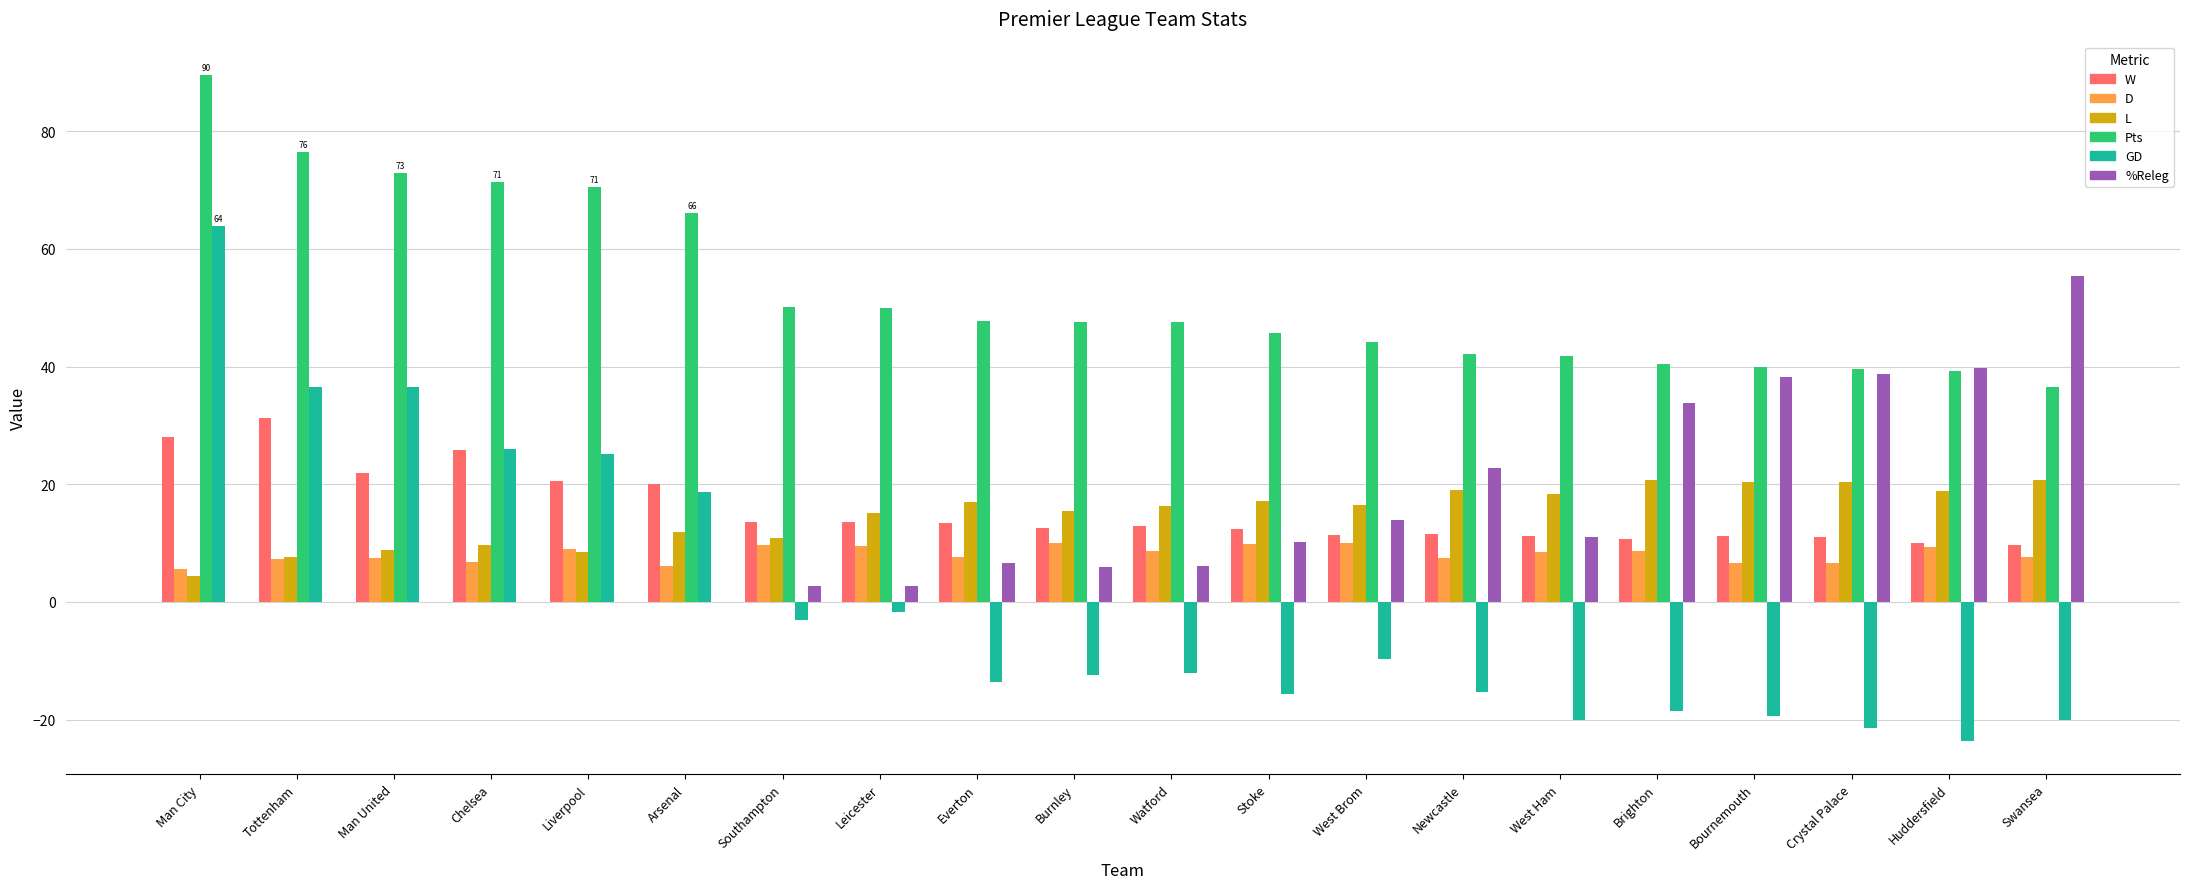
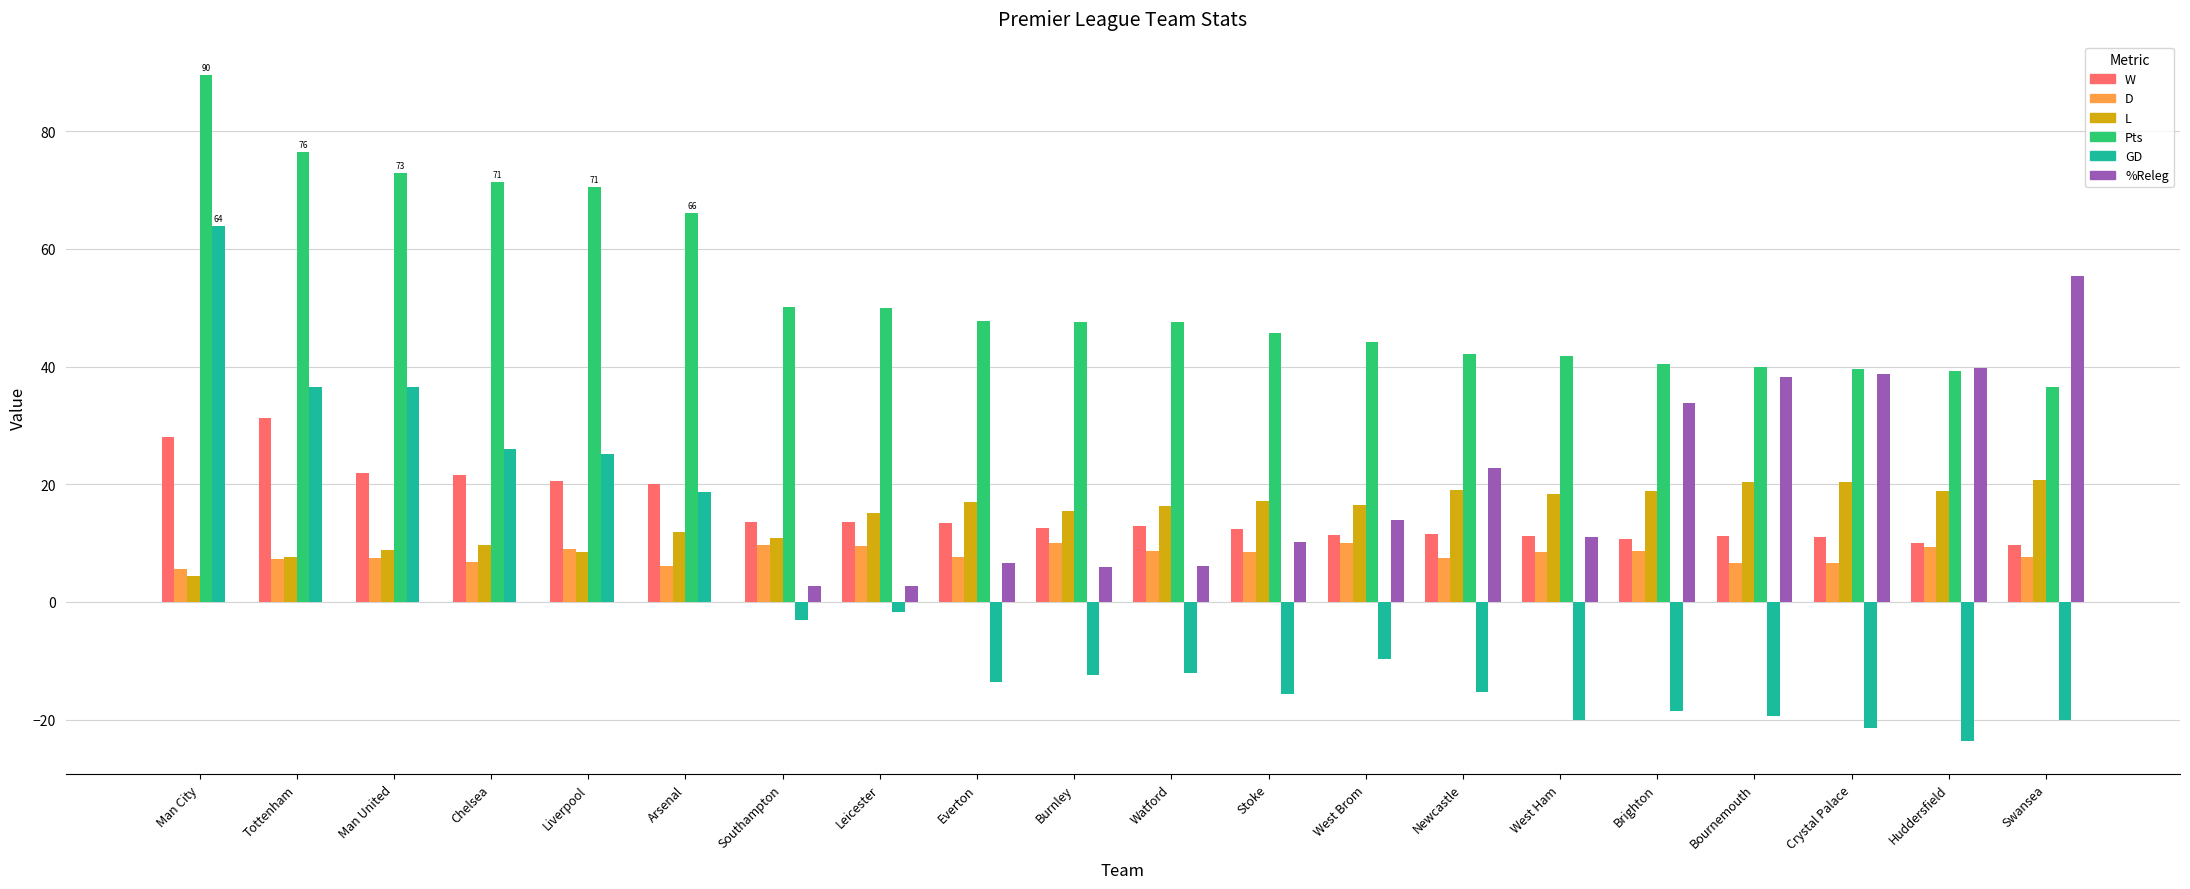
  {
    "W": {
      "Man City": 28,
      "Tottenham": 31,
      "Man United": 22,
-     "Chelsea": 26,
+     "Chelsea": 22,
      "Liverpool": 21,
      "Arsenal": 20,
      "Southampton": 13,
      "Leicester": 13,
      "Everton": 13,
      "Burnley": 13,
      "Watford": 13,
      "Stoke": 12,
      "West Brom": 11,
      "Newcastle": 12,
      "West Ham": 11,
      "Brighton": 11,
      "Bournemouth": 11,
      "Crystal Palace": 11,
      "Huddersfield": 10,
      "Swansea": 10
    },
    "D": {
      "Man City": 6,
      "Tottenham": 7,
      "Man United": 7,
      "Chelsea": 7,
      "Liverpool": 9,
      "Arsenal": 6,
      "Southampton": 10,
      "Leicester": 9,
      "Everton": 8,
      "Burnley": 10,
      "Watford": 9,
-     "Stoke": 10,
+     "Stoke": 8,
      "West Brom": 10,
      "Newcastle": 8,
      "West Ham": 9,
      "Brighton": 9,
      "Bournemouth": 7,
      "Crystal Palace": 7,
      "Huddersfield": 9,
      "Swansea": 8
    },
    "L": {
      "Man City": 4,
      "Tottenham": 8,
      "Man United": 9,
      "Chelsea": 10,
      "Liverpool": 8,
      "Arsenal": 12,
      "Southampton": 11,
      "Leicester": 15,
      "Everton": 17,
      "Burnley": 16,
      "Watford": 16,
      "Stoke": 17,
      "West Brom": 17,
      "Newcastle": 19,
      "West Ham": 18,
-     "Brighton": 21,
+     "Brighton": 19,
      "Bournemouth": 20,
      "Crystal Palace": 20,
      "Huddersfield": 19,
      "Swansea": 21
    },
    "%Releg": {
      "Man City": 0,
      "Tottenham": 0,
      "Man United": 0,
      "Chelsea": 0,
      "Liverpool": 0,
      "Arsenal": 0,
      "Southampton": 3,
      "Leicester": 3,
      "Everton": 7,
      "Burnley": 6,
      "Watford": 6,
      "Stoke": 10,
      "West Brom": 14,
      "Newcastle": 23,
      "West Ham": 11,
      "Brighton": 34,
      "Bournemouth": 38,
      "Crystal Palace": 39,
      "Huddersfield": 40,
      "Swansea": 55
    }
  }
